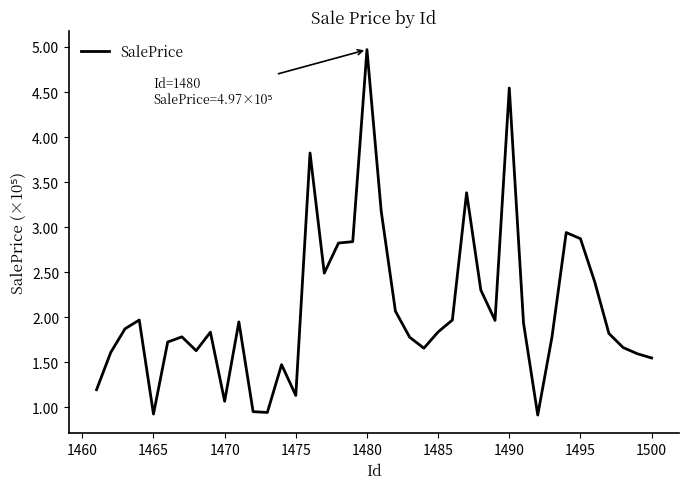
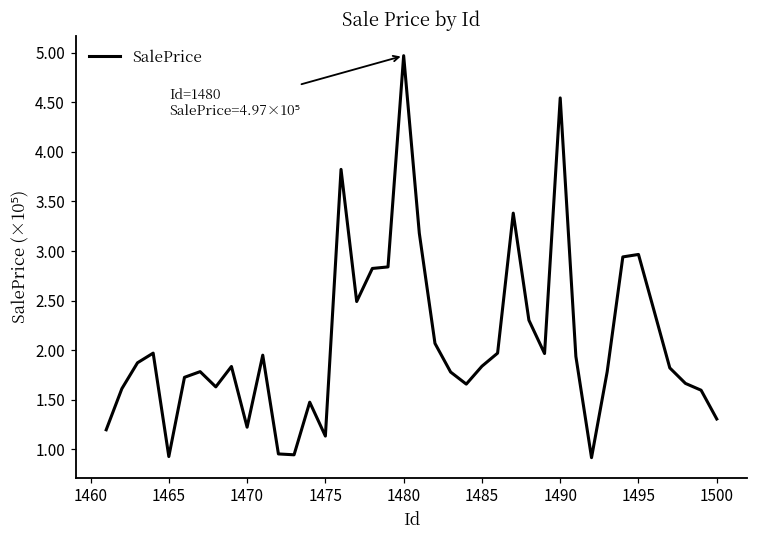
  {
    "1465": 0.9,
-   "1470": 1.1,
+   "1470": 1.2,
    "1475": 1.1,
    "1485": 1.8,
    "1490": 4.5,
-   "1495": 2.9,
-   "1500": 1.5
+   "1495": 3.0,
+   "1500": 1.3
  }
